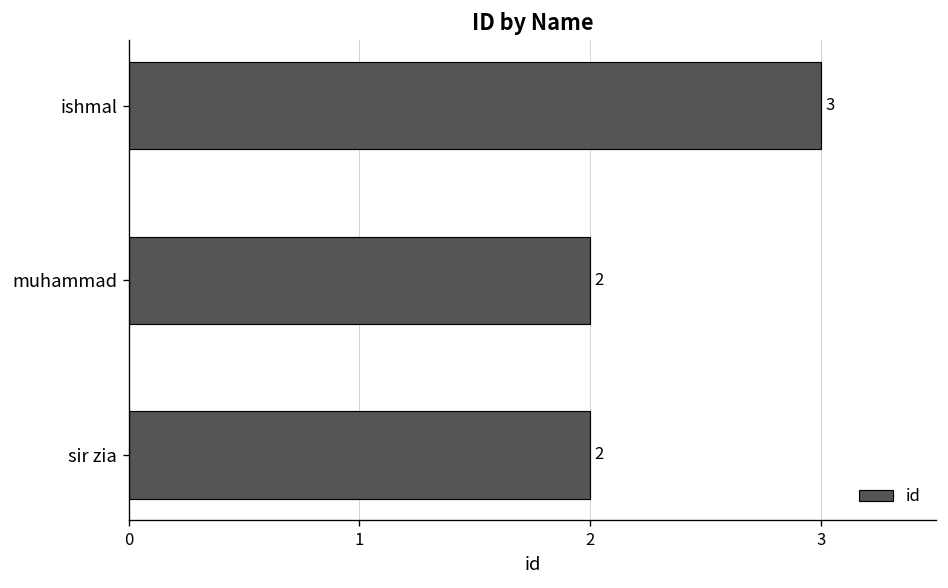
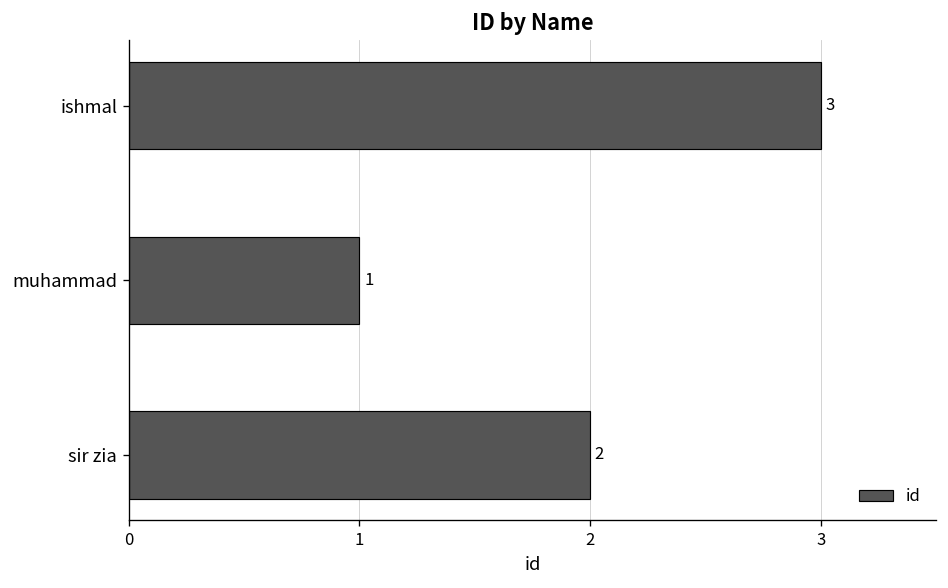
  {
    "ishmal": 3,
-   "muhammad": 2,
+   "muhammad": 1,
    "sir zia": 2
  }
